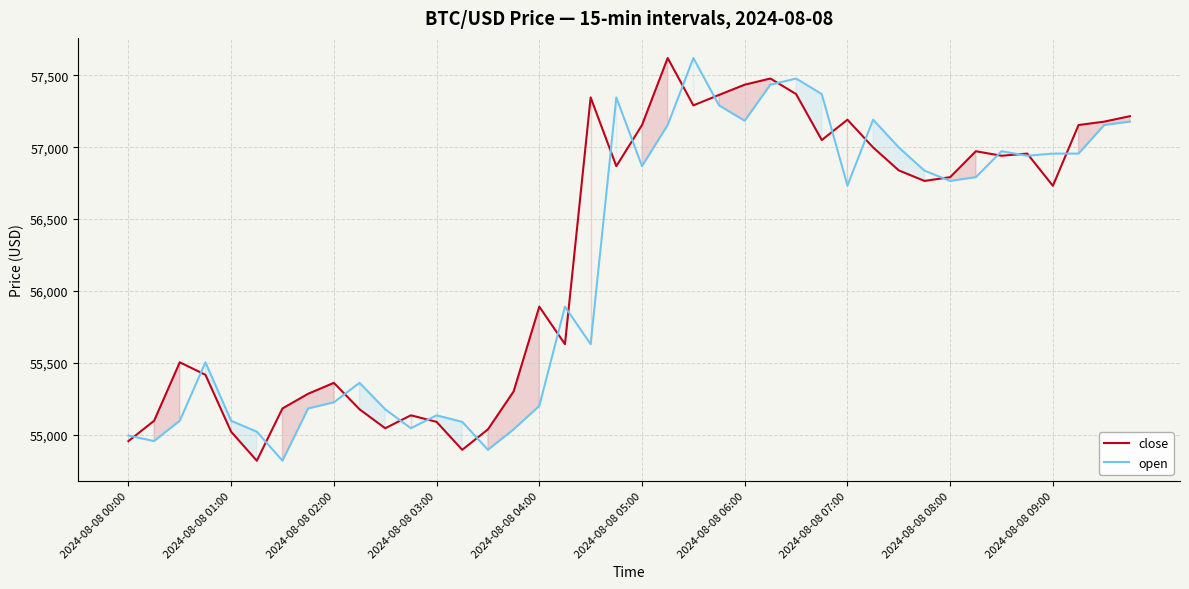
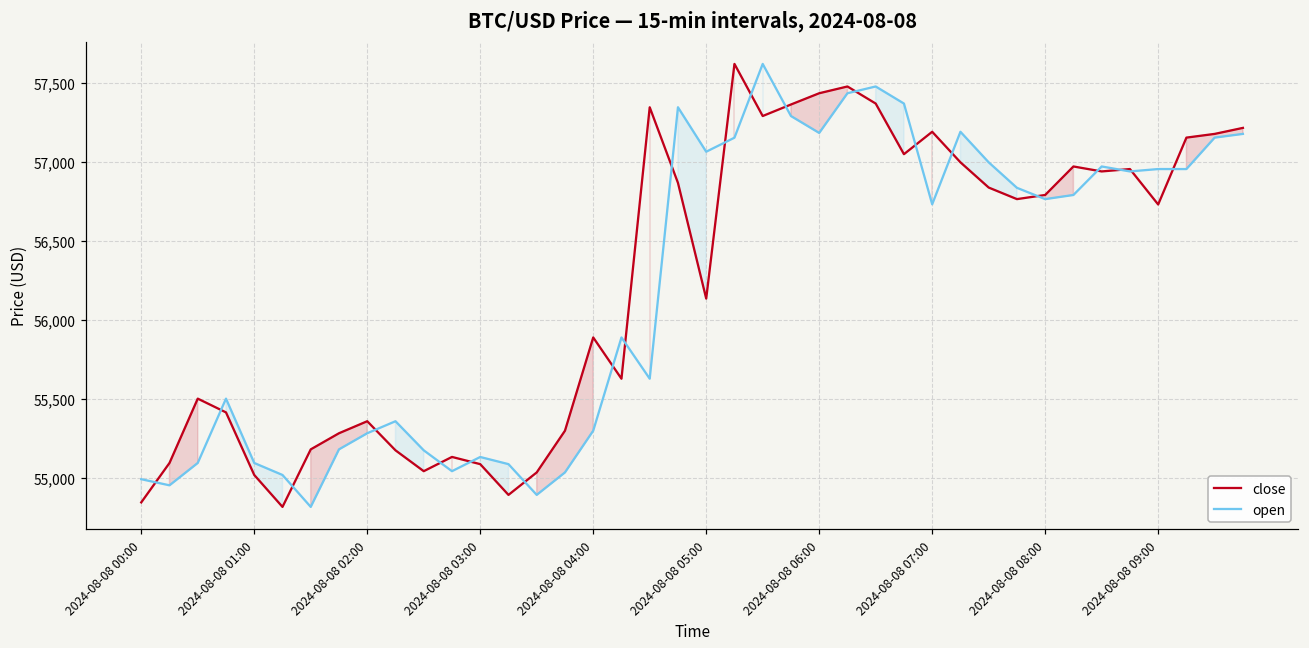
  {
    "close": {
-     "2024-08-08 00:00": "54,950",
+     "2024-08-08 00:00": "54,850",
      "2024-08-08 01:00": "55,020",
      "2024-08-08 02:00": "55,360",
      "2024-08-08 03:00": "55,090",
      "2024-08-08 04:00": "55,890",
-     "2024-08-08 05:00": "57,150",
+     "2024-08-08 05:00": "56,140",
      "2024-08-08 06:00": "57,440",
      "2024-08-08 07:00": "57,190",
      "2024-08-08 08:00": "56,790",
      "2024-08-08 09:00": "56,730"
    },
    "open": {
      "2024-08-08 00:00": "54,990",
      "2024-08-08 01:00": "55,100",
-     "2024-08-08 02:00": "55,220",
+     "2024-08-08 02:00": "55,280",
      "2024-08-08 03:00": "55,130",
-     "2024-08-08 04:00": "55,200",
-     "2024-08-08 05:00": "56,870",
+     "2024-08-08 04:00": "55,300",
+     "2024-08-08 05:00": "57,070",
      "2024-08-08 06:00": "57,180",
      "2024-08-08 07:00": "56,730",
      "2024-08-08 08:00": "56,770",
      "2024-08-08 09:00": "56,960"
    }
  }
